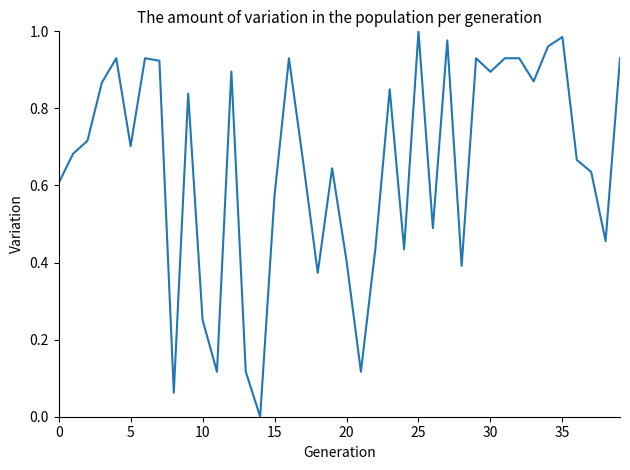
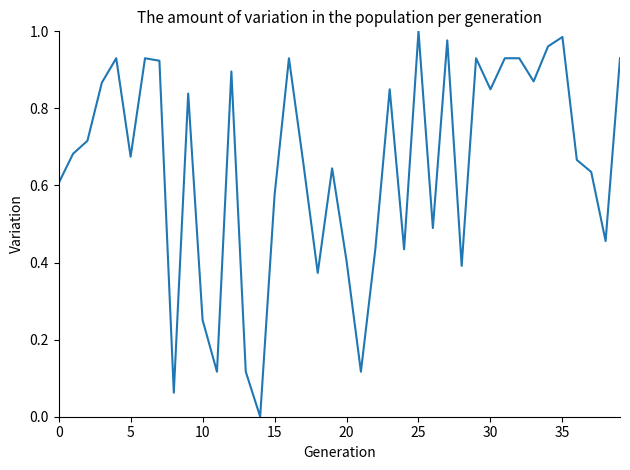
  {
    "0": 0.61,
-   "5": 0.70,
+   "5": 0.67,
    "10": 0.25,
    "15": 0.57,
    "20": 0.40,
    "25": 1.00,
-   "30": 0.89,
+   "30": 0.85,
    "35": 0.99
  }
